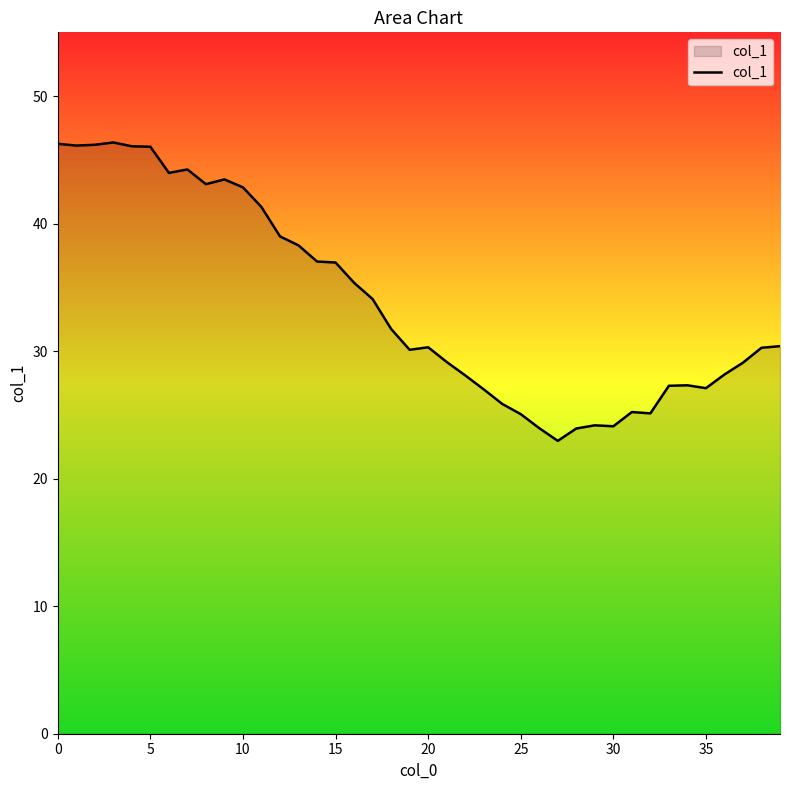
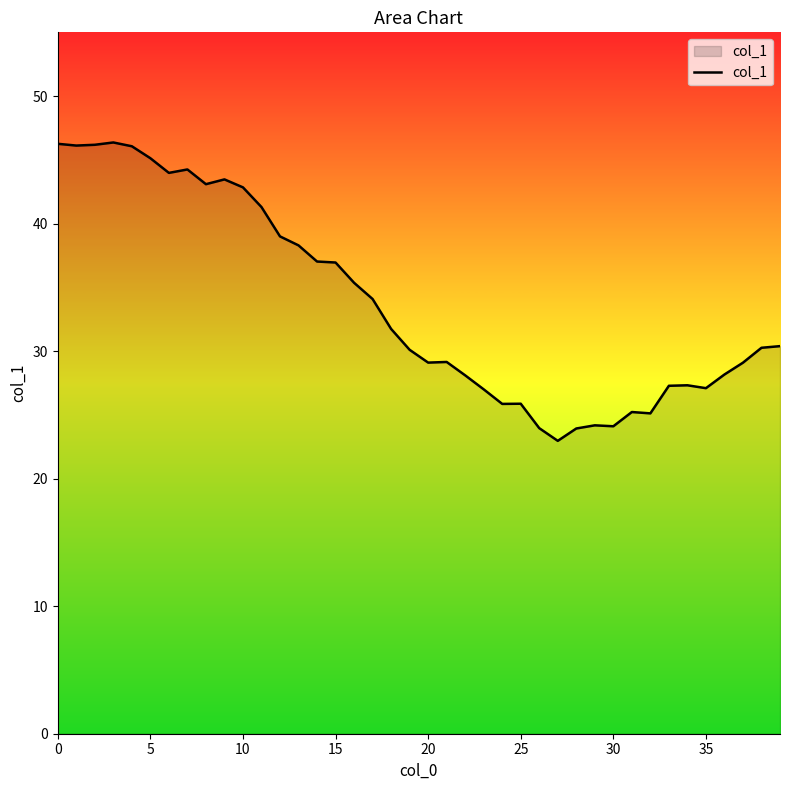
  {
    "0": 46.3,
-   "5": 46.0,
+   "5": 45.1,
    "10": 42.8,
    "15": 36.9,
-   "20": 30.3,
-   "25": 25.1,
+   "20": 29.1,
+   "25": 25.9,
    "30": 24.1,
    "35": 27.1
  }
